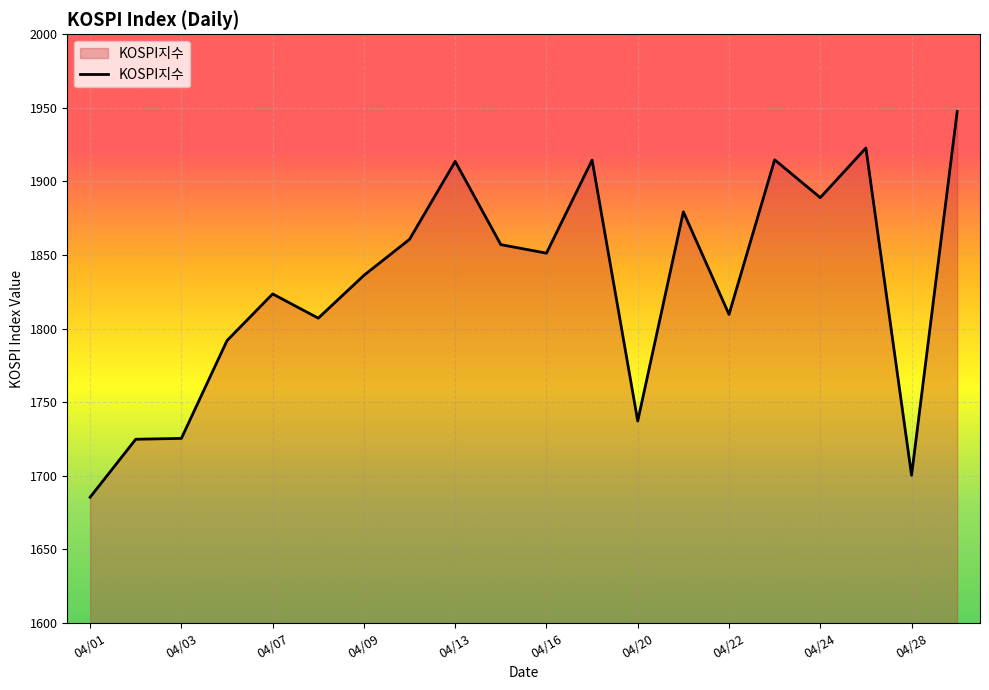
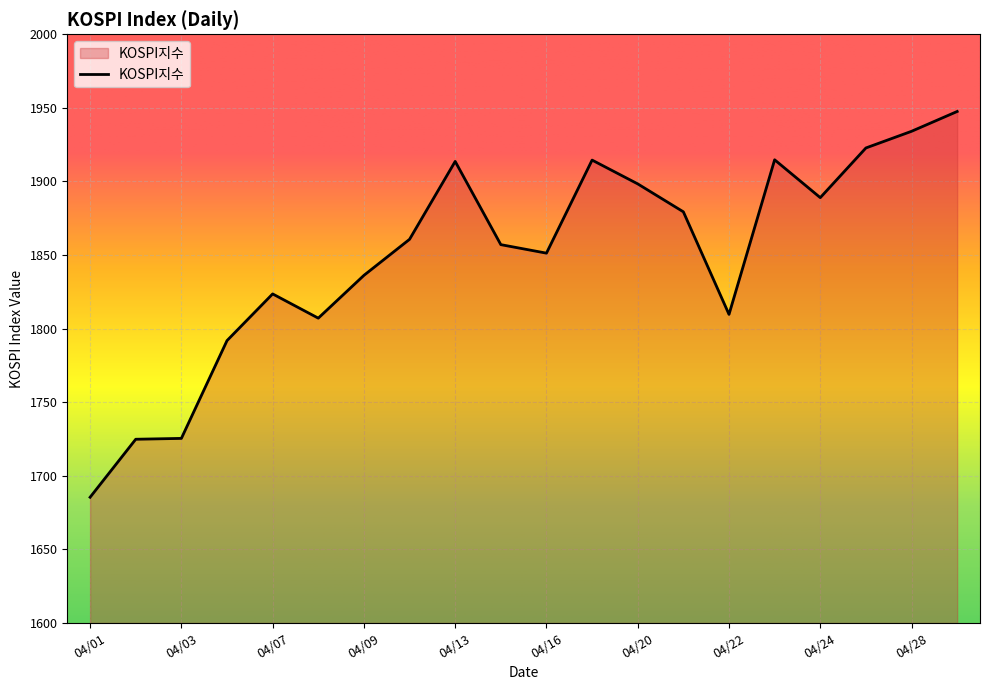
  {
    "04/01": 1685,
    "04/03": 1725,
    "04/07": 1824,
    "04/09": 1836,
    "04/13": 1914,
    "04/16": 1851,
-   "04/20": 1737,
+   "04/20": 1898,
    "04/22": 1810,
    "04/24": 1889,
-   "04/28": 1700
+   "04/28": 1934
  }
